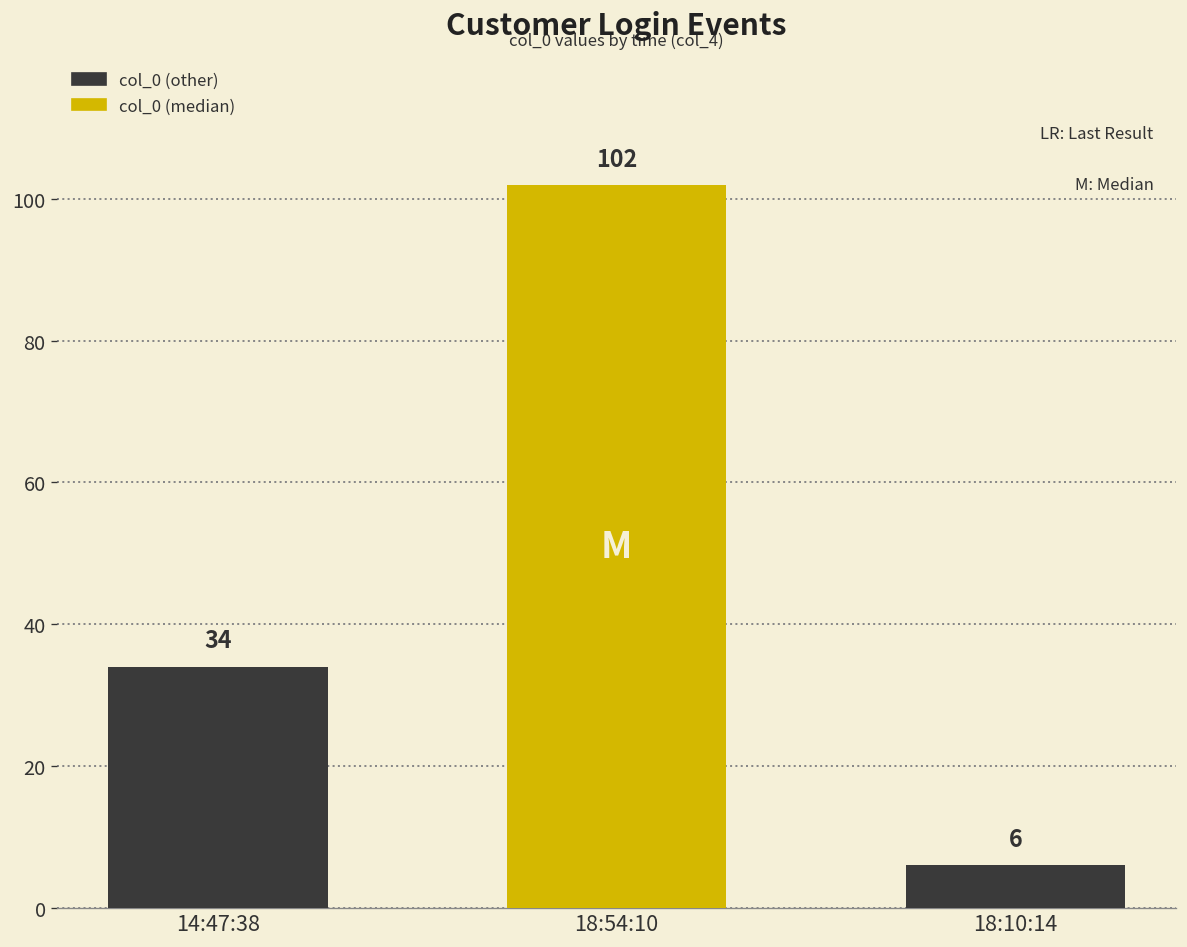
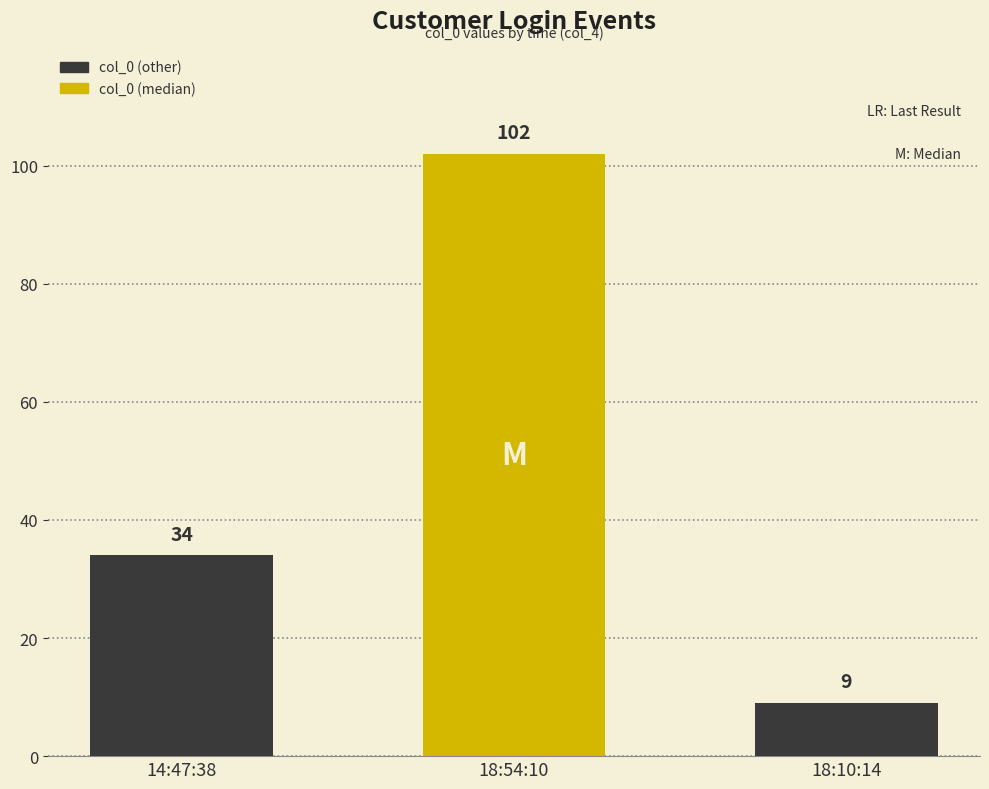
  {
    "14:47:38": 34,
    "18:54:10": 102,
-   "18:10:14": 6
+   "18:10:14": 9
  }
